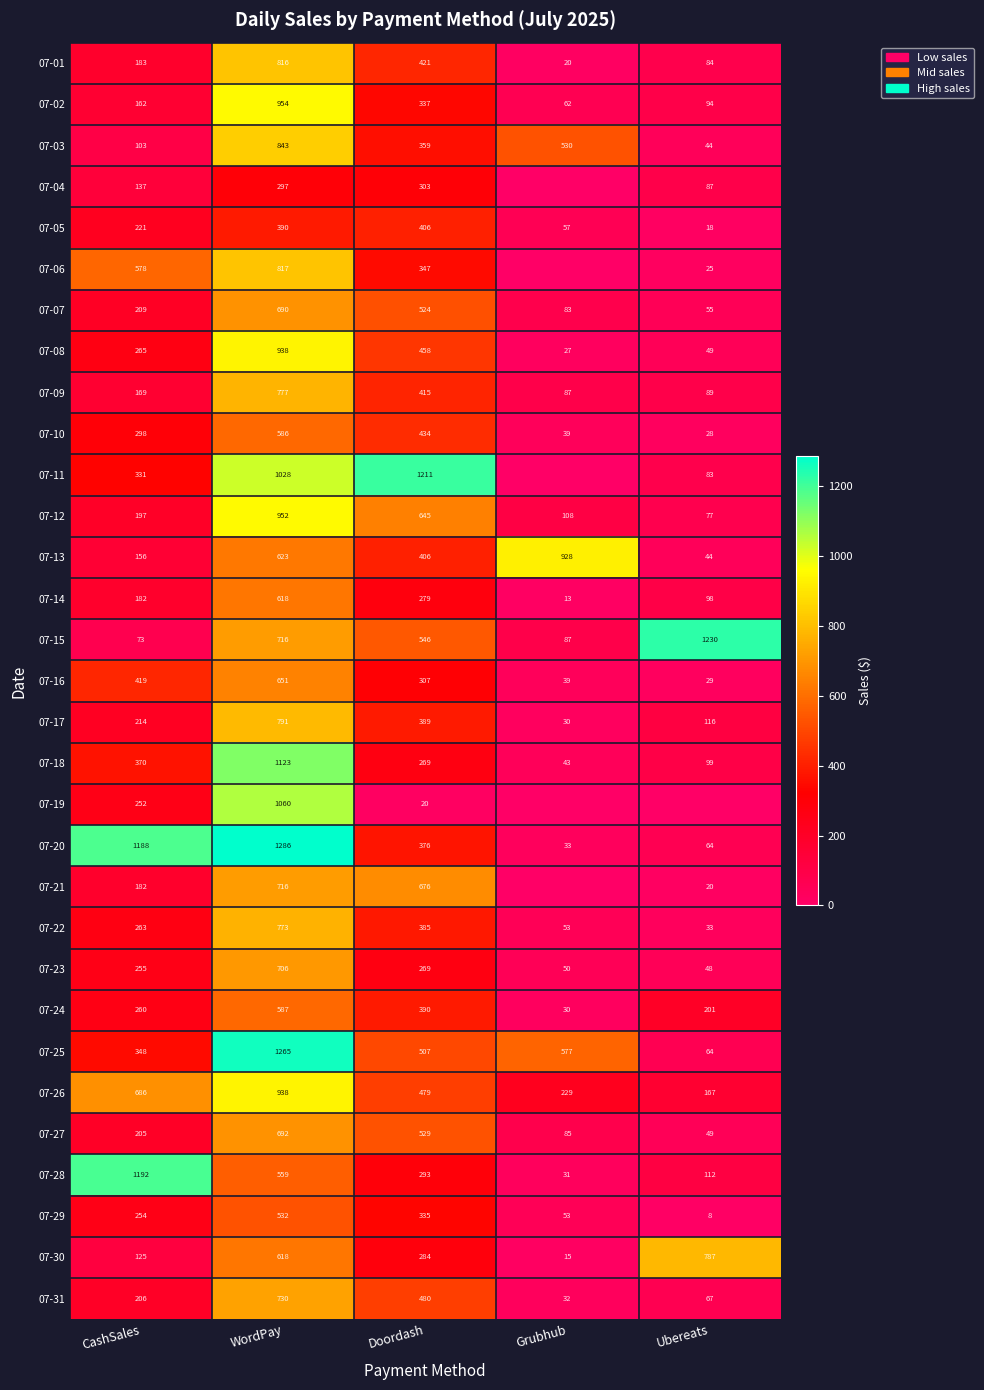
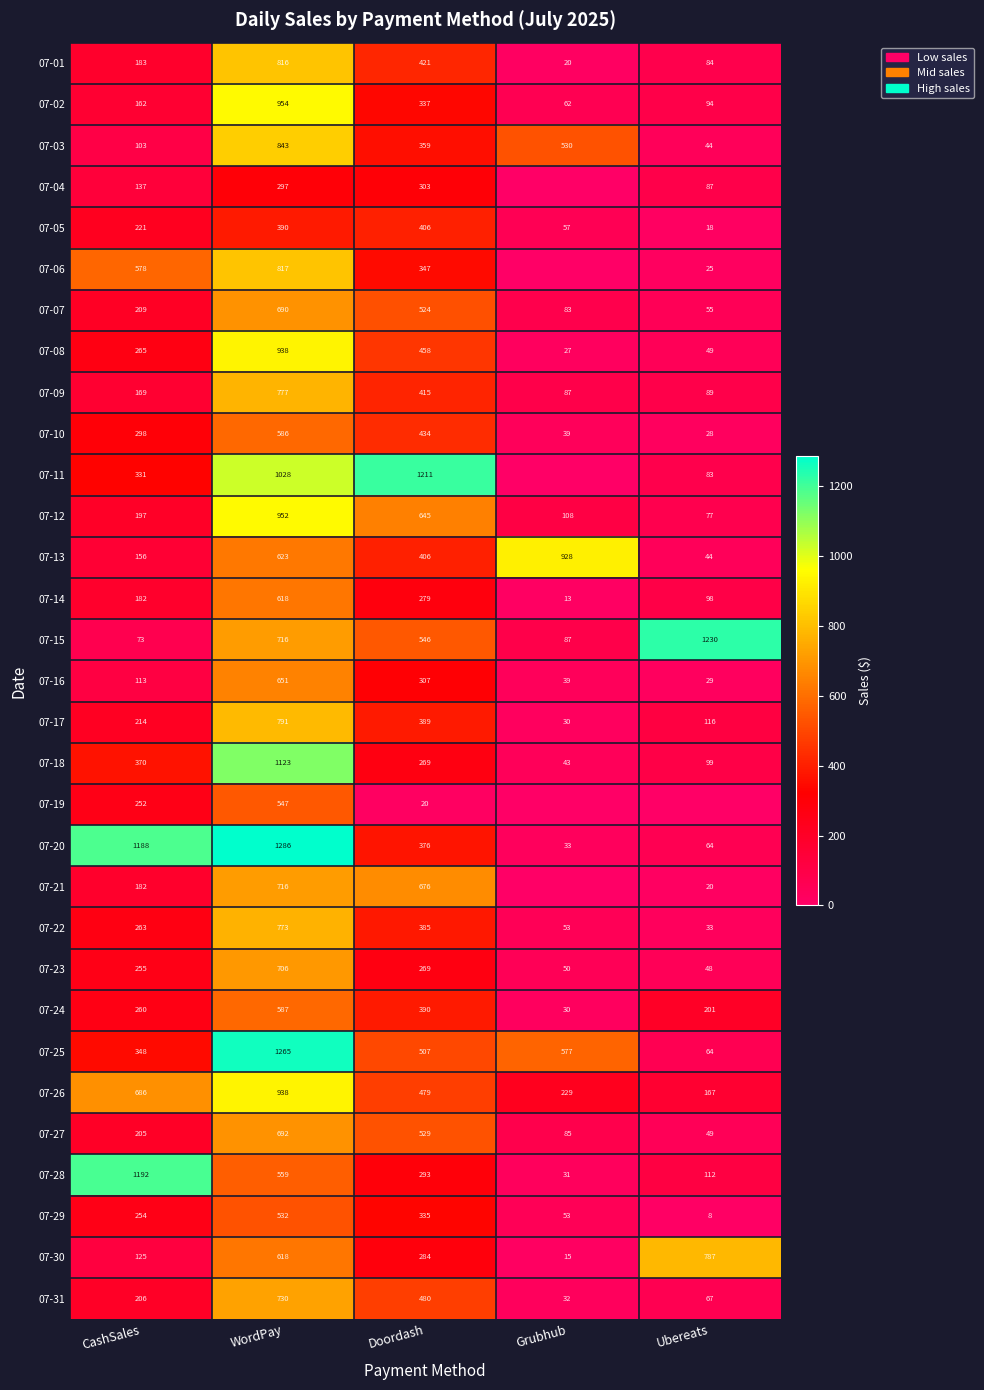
  {
    "07-01": {
      "CashSales": 183,
      "WordPay": 816,
      "Doordash": 421,
      "Grubhub": 20,
      "Ubereats": 84
    },
    "07-02": {
      "CashSales": 162,
      "WordPay": 954,
      "Doordash": 337,
      "Grubhub": 62,
      "Ubereats": 94
    },
    "07-03": {
      "CashSales": 103,
      "WordPay": 843,
      "Doordash": 359,
      "Grubhub": 530,
      "Ubereats": 44
    },
    "07-04": {
      "CashSales": 137,
      "WordPay": 297,
      "Doordash": 303,
      "Ubereats": 87
    },
    "07-05": {
      "CashSales": 221,
      "WordPay": 390,
      "Doordash": 406,
      "Grubhub": 57,
      "Ubereats": 18
    },
    "07-06": {
      "CashSales": 578,
      "WordPay": 817,
      "Doordash": 347,
      "Ubereats": 25
    },
    "07-07": {
      "CashSales": 209,
      "WordPay": 690,
      "Doordash": 524,
      "Grubhub": 83,
      "Ubereats": 55
    },
    "07-08": {
      "CashSales": 265,
      "WordPay": 938,
      "Doordash": 458,
      "Grubhub": 27,
      "Ubereats": 49
    },
    "07-09": {
      "CashSales": 169,
      "WordPay": 777,
      "Doordash": 415,
      "Grubhub": 87,
      "Ubereats": 89
    },
    "07-10": {
      "CashSales": 298,
      "WordPay": 586,
      "Doordash": 434,
      "Grubhub": 39,
      "Ubereats": 28
    },
    "07-11": {
      "CashSales": 331,
      "WordPay": 1028,
      "Doordash": 1211,
      "Ubereats": 83
    },
    "07-12": {
      "CashSales": 197,
      "WordPay": 952,
      "Doordash": 645,
      "Grubhub": 108,
      "Ubereats": 77
    },
    "07-13": {
      "CashSales": 156,
      "WordPay": 623,
      "Doordash": 406,
      "Grubhub": 928,
      "Ubereats": 44
    },
    "07-14": {
      "CashSales": 182,
      "WordPay": 618,
      "Doordash": 279,
      "Grubhub": 13,
      "Ubereats": 98
    },
    "07-15": {
      "CashSales": 73,
      "WordPay": 716,
      "Doordash": 546,
      "Grubhub": 87,
      "Ubereats": 1230
    },
    "07-16": {
-     "CashSales": 419,
+     "CashSales": 113,
      "WordPay": 651,
      "Doordash": 307,
      "Grubhub": 39,
      "Ubereats": 29
    },
    "07-17": {
      "CashSales": 214,
      "WordPay": 791,
      "Doordash": 389,
      "Grubhub": 30,
      "Ubereats": 116
    },
    "07-18": {
      "CashSales": 370,
      "WordPay": 1123,
      "Doordash": 269,
      "Grubhub": 43,
      "Ubereats": 99
    },
    "07-19": {
      "CashSales": 252,
-     "WordPay": 1060,
+     "WordPay": 547,
      "Doordash": 20
    },
    "07-20": {
      "CashSales": 1188,
      "WordPay": 1286,
      "Doordash": 376,
      "Grubhub": 33,
      "Ubereats": 64
    },
    "07-21": {
      "CashSales": 182,
      "WordPay": 716,
      "Doordash": 676,
      "Ubereats": 20
    },
    "07-22": {
      "CashSales": 263,
      "WordPay": 773,
      "Doordash": 385,
      "Grubhub": 53,
      "Ubereats": 33
    },
    "07-23": {
      "CashSales": 255,
      "WordPay": 706,
      "Doordash": 269,
      "Grubhub": 50,
      "Ubereats": 48
    },
    "07-24": {
      "CashSales": 260,
      "WordPay": 587,
      "Doordash": 390,
      "Grubhub": 30,
      "Ubereats": 201
    },
    "07-25": {
      "CashSales": 348,
      "WordPay": 1265,
      "Doordash": 507,
      "Grubhub": 577,
      "Ubereats": 64
    },
    "07-26": {
      "CashSales": 686,
      "WordPay": 938,
      "Doordash": 479,
      "Grubhub": 229,
      "Ubereats": 167
    },
    "07-27": {
      "CashSales": 205,
      "WordPay": 692,
      "Doordash": 529,
      "Grubhub": 85,
      "Ubereats": 49
    },
    "07-28": {
      "CashSales": 1192,
      "WordPay": 559,
      "Doordash": 293,
      "Grubhub": 31,
      "Ubereats": 112
    },
    "07-29": {
      "CashSales": 254,
      "WordPay": 532,
      "Doordash": 335,
      "Grubhub": 53,
      "Ubereats": 8
    },
    "07-30": {
      "CashSales": 125,
      "WordPay": 618,
      "Doordash": 284,
      "Grubhub": 15,
      "Ubereats": 787
    },
    "07-31": {
      "CashSales": 206,
      "WordPay": 730,
      "Doordash": 480,
      "Grubhub": 32,
      "Ubereats": 67
    }
  }
